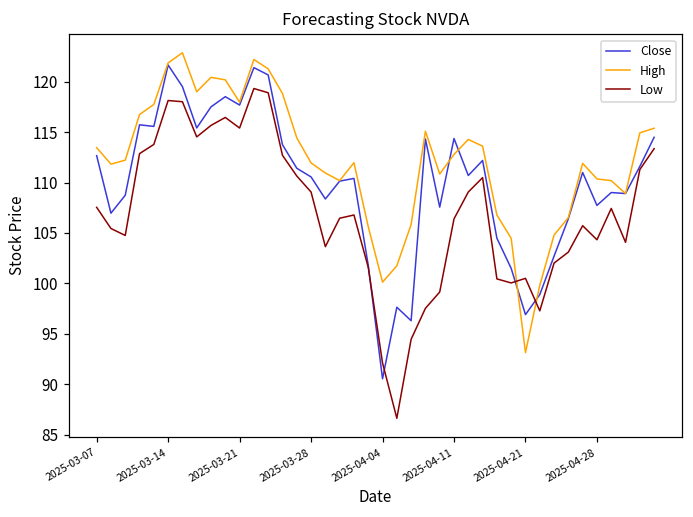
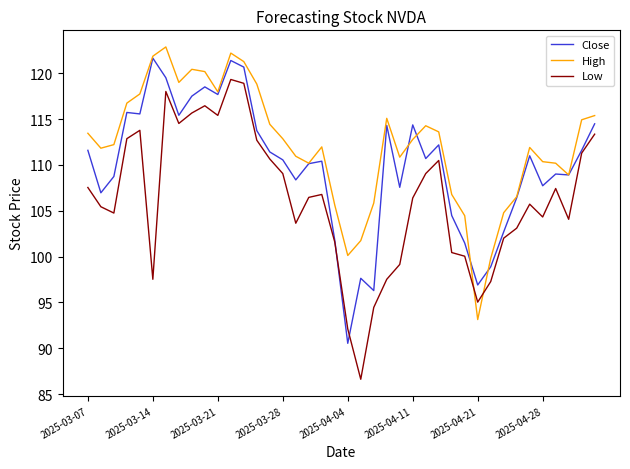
  {
    "Close": {
-     "2025-03-07": 113,
+     "2025-03-07": 112,
      "2025-03-21": 118,
      "2025-03-28": 111,
      "2025-04-04": 91,
      "2025-04-11": 114,
      "2025-04-21": 97,
      "2025-04-28": 108
    },
    "High": {
      "2025-03-07": 113,
      "2025-03-21": 118,
-     "2025-03-28": 112,
+     "2025-03-28": 113,
      "2025-04-04": 100,
      "2025-04-11": 113,
      "2025-04-21": 93,
      "2025-04-28": 110
    },
    "Low": {
      "2025-03-07": 108,
-     "2025-03-14": 118,
+     "2025-03-14": 98,
      "2025-03-21": 115,
      "2025-03-28": 109,
      "2025-04-04": 92,
      "2025-04-11": 106,
-     "2025-04-21": 100,
+     "2025-04-21": 95,
      "2025-04-28": 104
    }
  }
